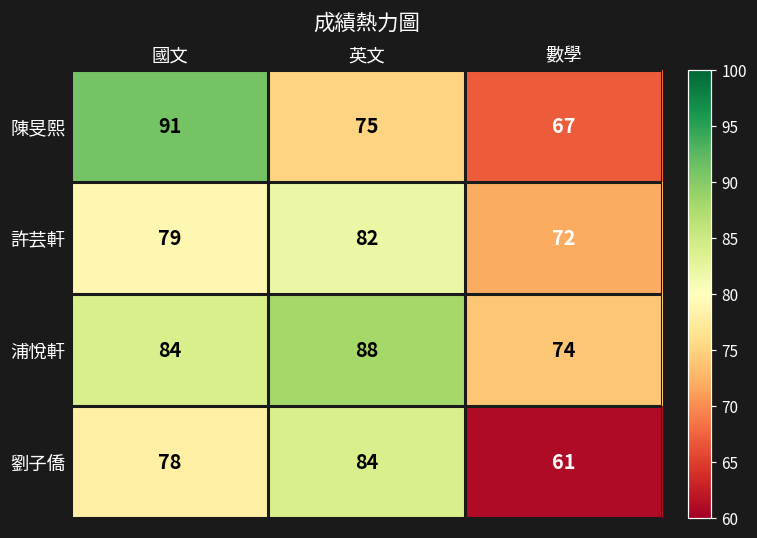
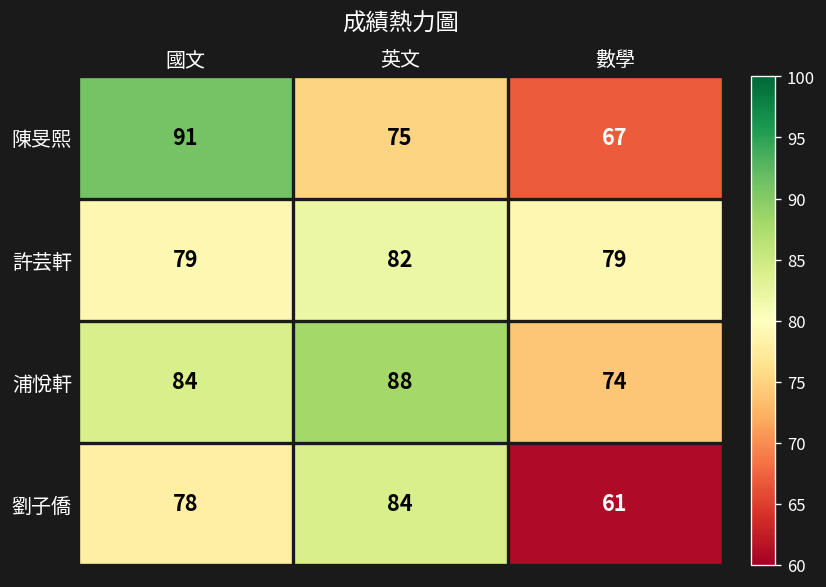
  {
    "陳旻熙": {
      "國文": 91,
      "英文": 75,
      "數學": 67
    },
    "許芸軒": {
      "國文": 79,
      "英文": 82,
-     "數學": 72
+     "數學": 79
    },
    "浦悅軒": {
      "國文": 84,
      "英文": 88,
      "數學": 74
    },
    "劉子僑": {
      "國文": 78,
      "英文": 84,
      "數學": 61
    }
  }
